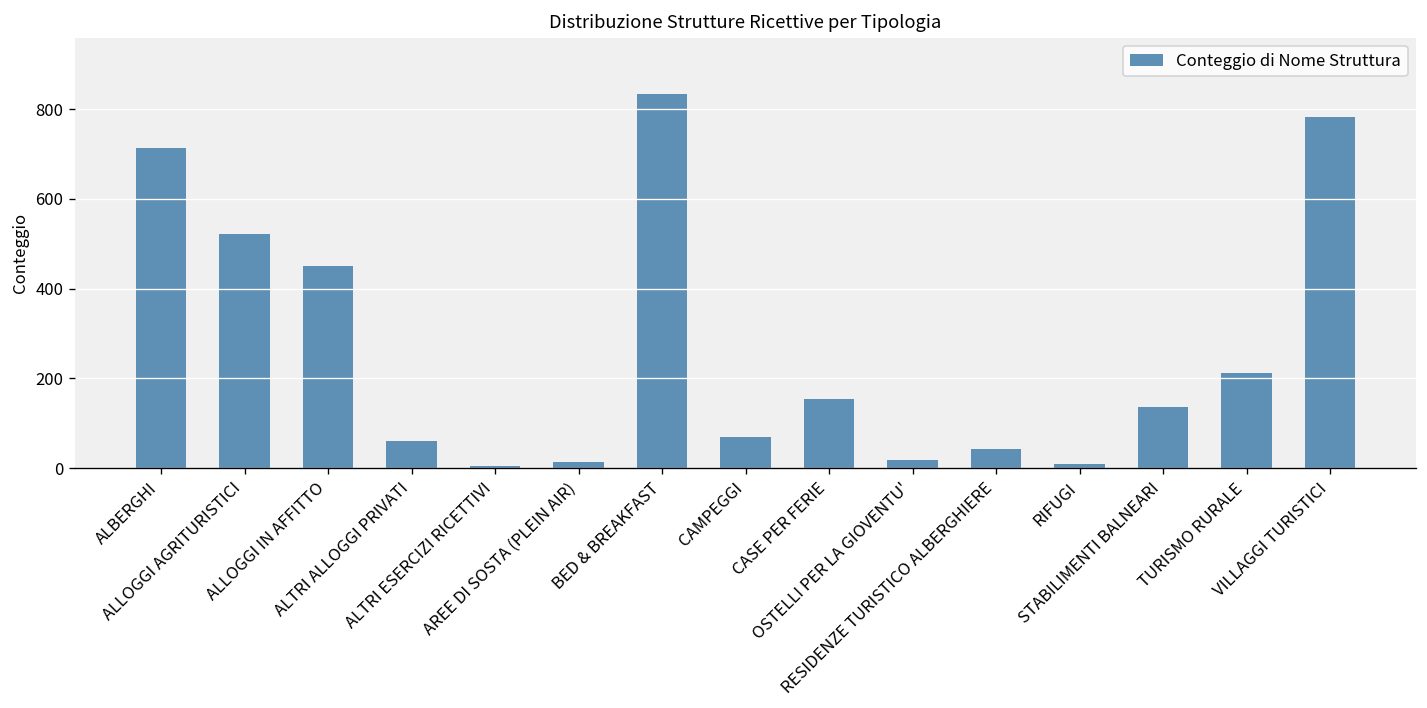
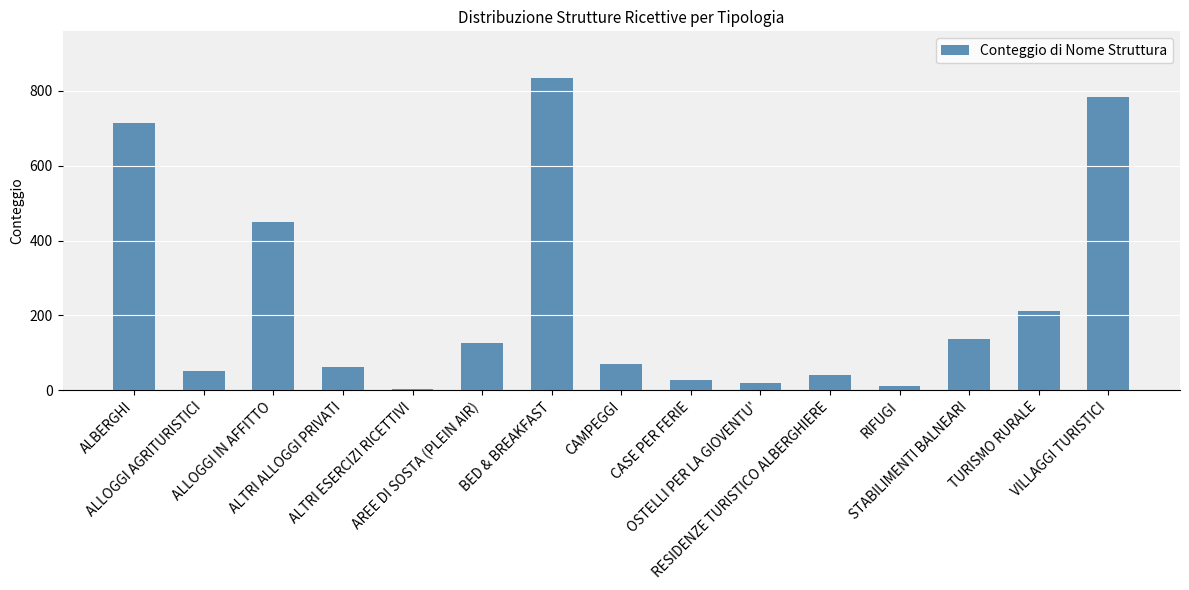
  {
    "ALBERGHI": 710,
-   "ALLOGGI AGRITURISTICI": 520,
+   "ALLOGGI AGRITURISTICI": 50,
    "ALLOGGI IN AFFITTO": 450,
    "ALTRI ALLOGGI PRIVATI": 60,
-   "AREE DI SOSTA (PLEIN AIR)": 10,
+   "AREE DI SOSTA (PLEIN AIR)": 130,
    "BED & BREAKFAST": 830,
    "CAMPEGGI": 70,
-   "CASE PER FERIE": 160,
+   "CASE PER FERIE": 30,
    "OSTELLI PER LA GIOVENTU'": 20,
    "RESIDENZE TURISTICO ALBERGHIERE": 40,
    "RIFUGI": 10,
    "STABILIMENTI BALNEARI": 140,
    "TURISMO RURALE": 210,
    "VILLAGGI TURISTICI": 780
  }
